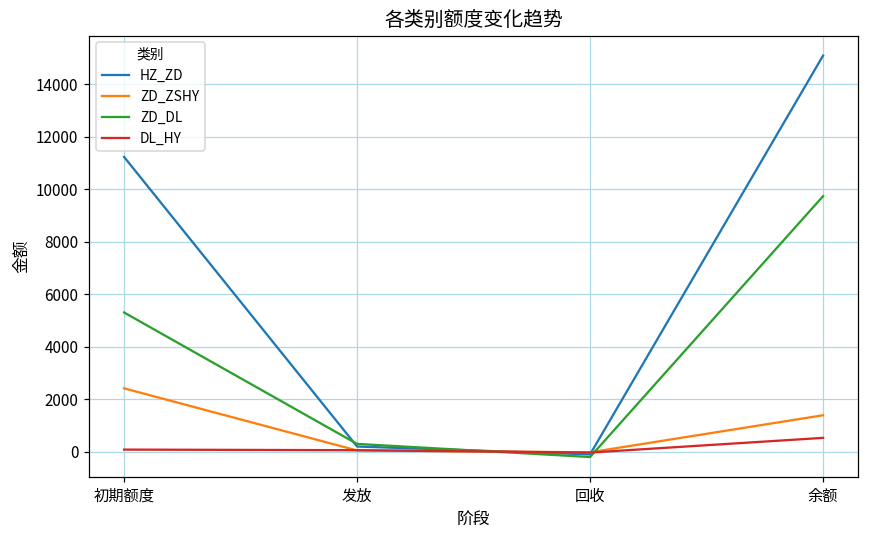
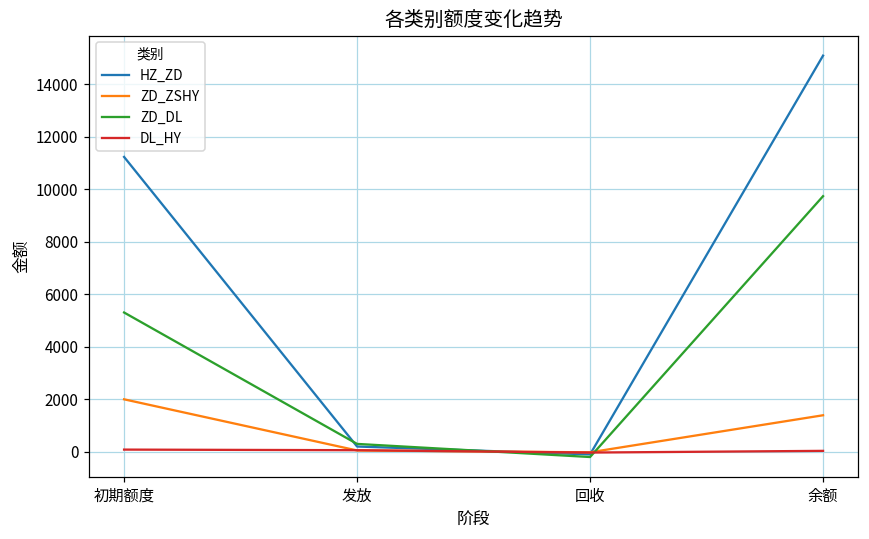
  {
    "HZ_ZD": {
      "初期额度": 11200,
      "余额": 15100
    },
    "ZD_ZSHY": {
-     "初期额度": 2400,
+     "初期额度": 2000,
      "余额": 1400
    },
    "ZD_DL": {
      "初期额度": 5300,
      "余额": 9700
    },
    "DL_HY": {
      "初期额度": 100,
-     "余额": 500
+     "余额": 0
    }
  }
